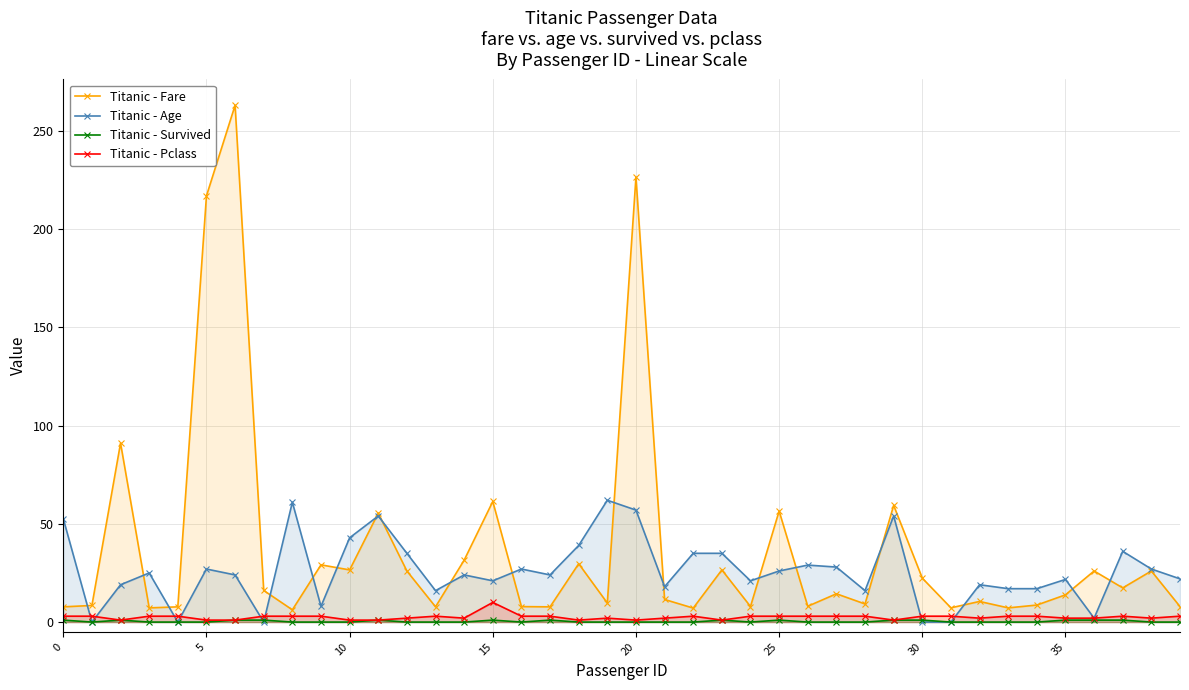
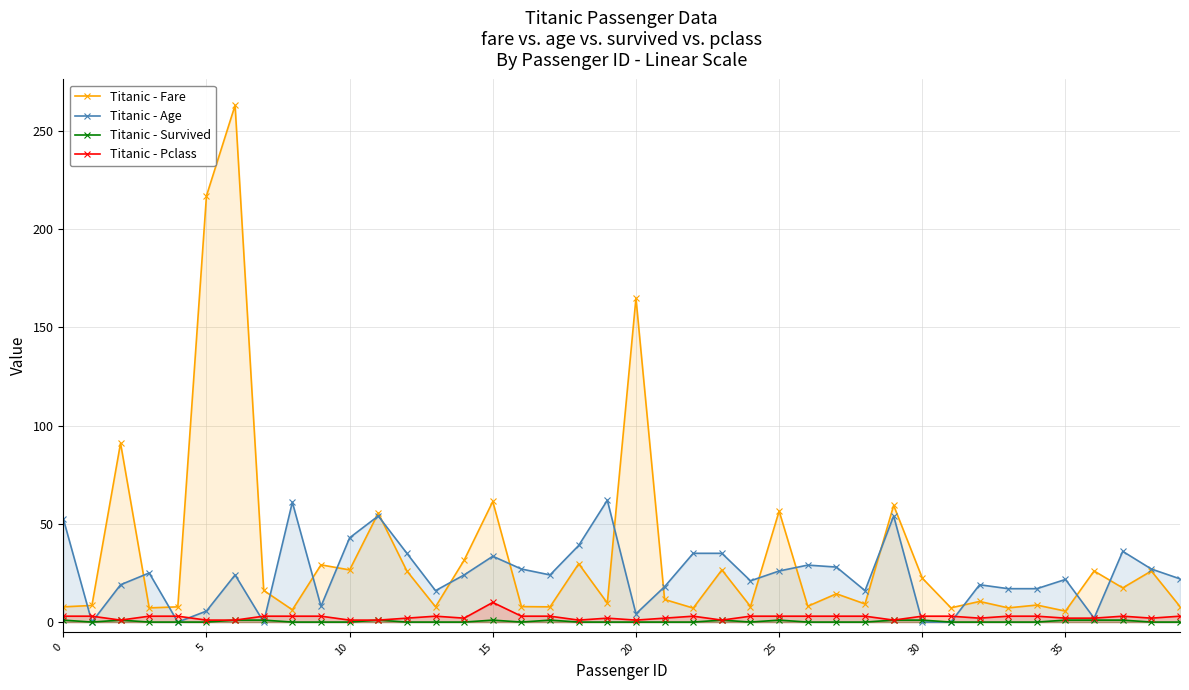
  {
    "Titanic - Fare": {
      "0": 8,
      "5": 217,
      "10": 27,
      "15": 61,
-     "20": 226,
+     "20": 165,
      "25": 56,
      "30": 22,
-     "35": 14
+     "35": 6
    },
    "Titanic - Age": {
      "0": 53,
-     "5": 27,
+     "5": 6,
      "10": 43,
-     "15": 21,
-     "20": 57,
+     "15": 34,
+     "20": 4,
      "25": 26,
      "35": 22
    },
    "Titanic - Survived": {
      "0": 1,
      "15": 1,
      "25": 1
    },
    "Titanic - Pclass": {
      "0": 3,
      "15": 10,
      "25": 3,
      "30": 3
    }
  }
